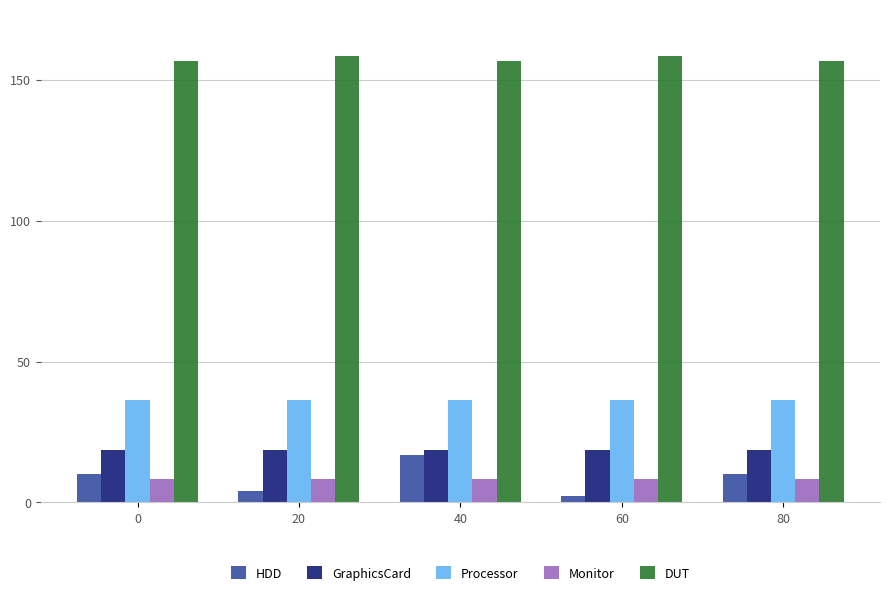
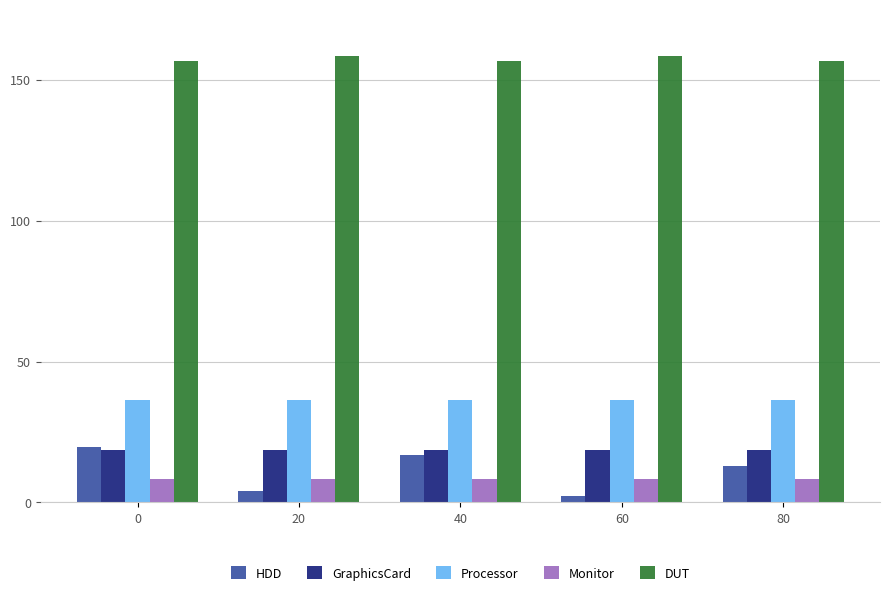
  {
    "HDD": {
-     "0": 10,
+     "0": 20,
      "20": 4,
      "40": 17,
      "60": 2,
-     "80": 10
+     "80": 13
    },
    "GraphicsCard": {
      "0": 19,
      "20": 19,
      "40": 19,
      "60": 19,
      "80": 19
    },
    "Processor": {
      "0": 36,
      "20": 37,
      "40": 36,
      "60": 37,
      "80": 36
    },
    "Monitor": {
      "0": 8,
      "20": 8,
      "40": 8,
      "60": 8,
      "80": 8
    },
    "DUT": {
      "0": 157,
      "20": 158,
      "40": 157,
      "60": 158,
      "80": 157
    }
  }
